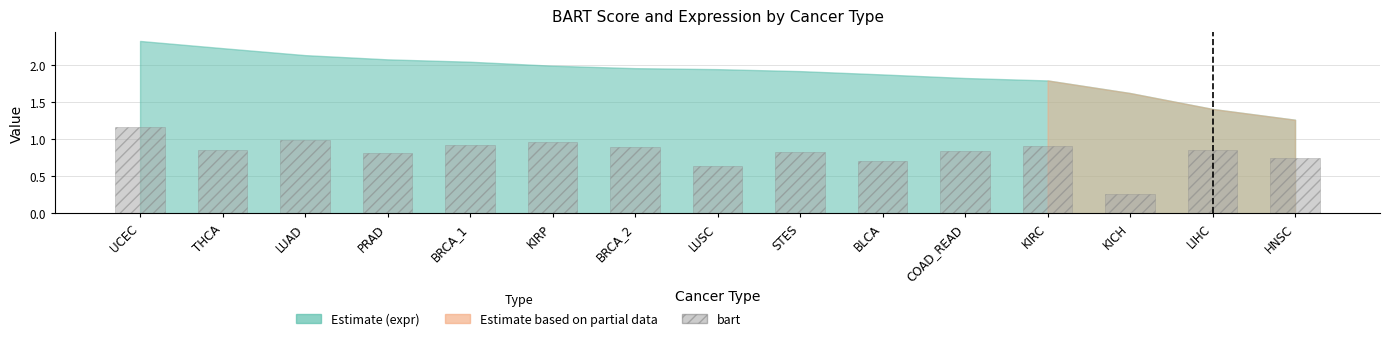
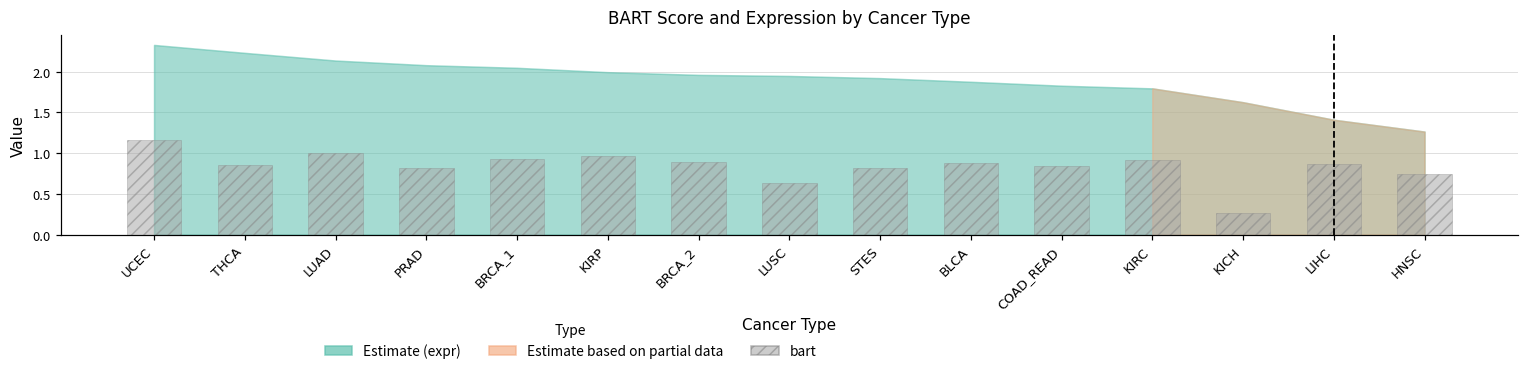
  {
    "bart": {
      "UCEC": 1.2,
      "THCA": 0.9,
      "LUAD": 1.0,
      "PRAD": 0.8,
      "BRCA_1": 0.9,
      "KIRP": 1.0,
      "BRCA_2": 0.9,
      "LUSC": 0.6,
      "STES": 0.8,
-     "BLCA": 0.7,
+     "BLCA": 0.9,
      "COAD_READ": 0.8,
      "KIRC": 0.9,
      "KICH": 0.3,
      "LIHC": 0.9,
      "HNSC": 0.7
    }
  }
